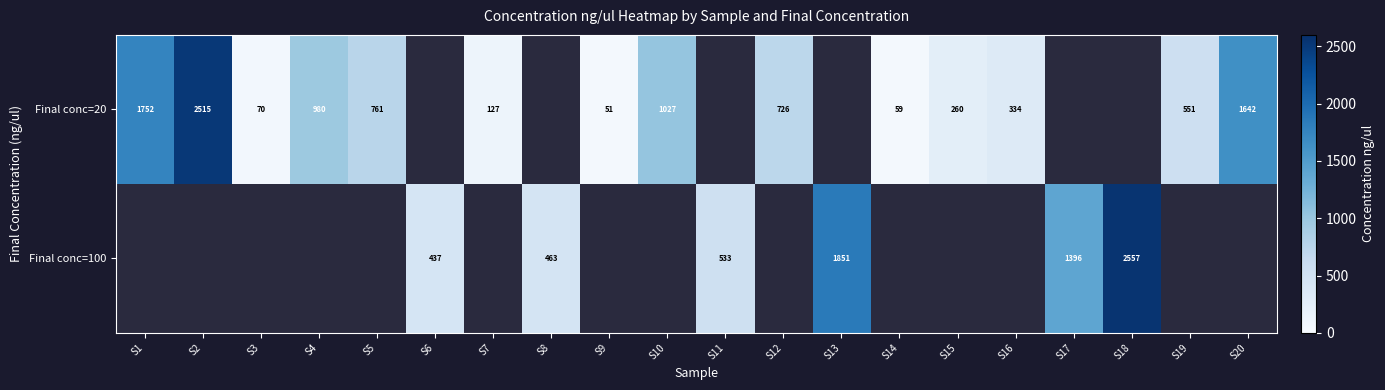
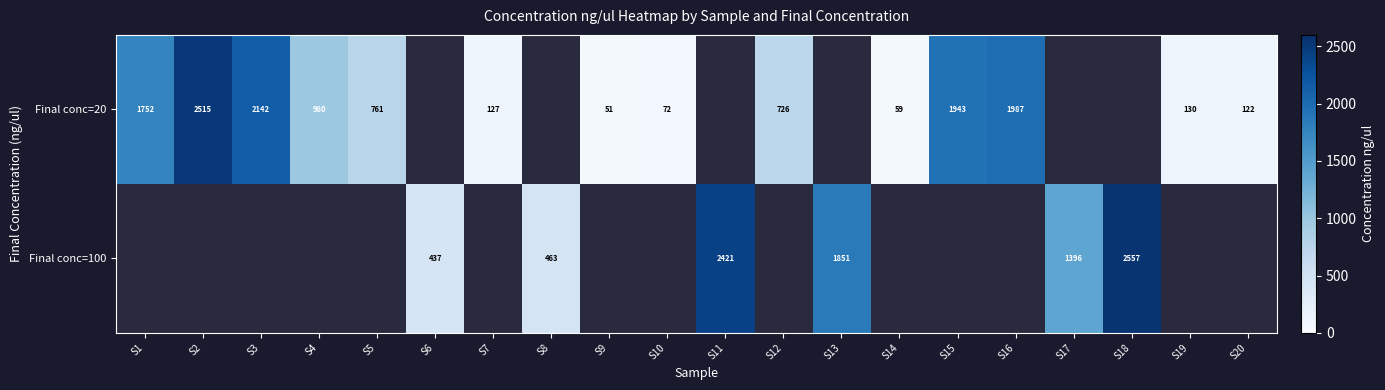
  {
    "Final conc=20": {
      "S1": 1752,
      "S2": 2515,
-     "S3": 70,
+     "S3": 2142,
      "S4": 980,
      "S5": 761,
      "S7": 127,
      "S9": 51,
-     "S10": 1027,
+     "S10": 72,
      "S12": 726,
      "S14": 59,
-     "S15": 260,
-     "S16": 334,
-     "S19": 551,
-     "S20": 1642
+     "S15": 1943,
+     "S16": 1987,
+     "S19": 130,
+     "S20": 122
    },
    "Final conc=100": {
      "S6": 437,
      "S8": 463,
-     "S11": 533,
+     "S11": 2421,
      "S13": 1851,
      "S17": 1396,
      "S18": 2557
    }
  }
